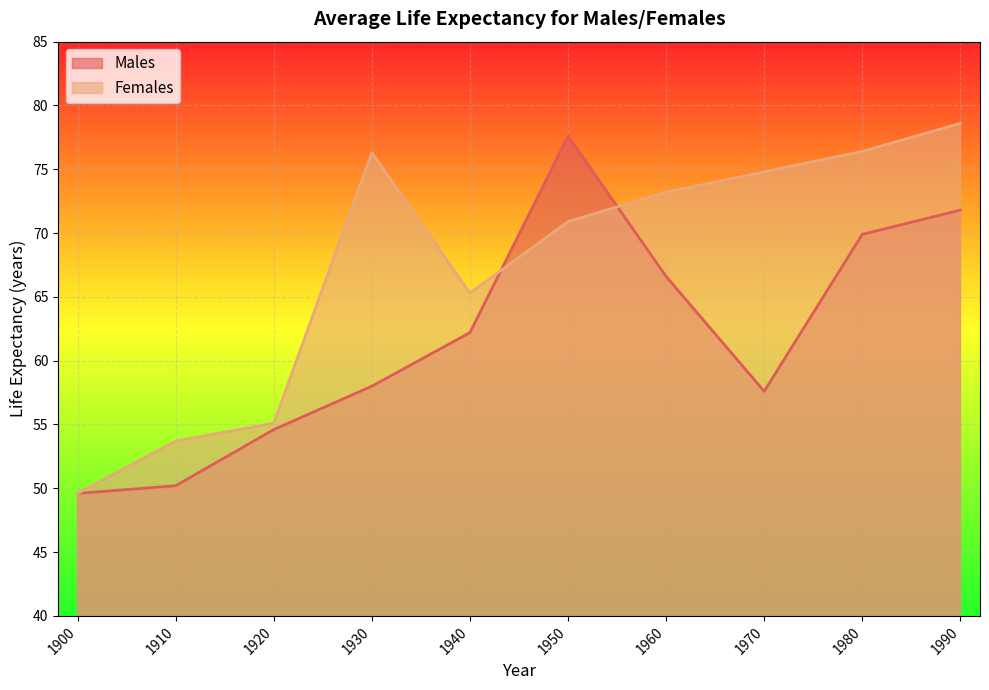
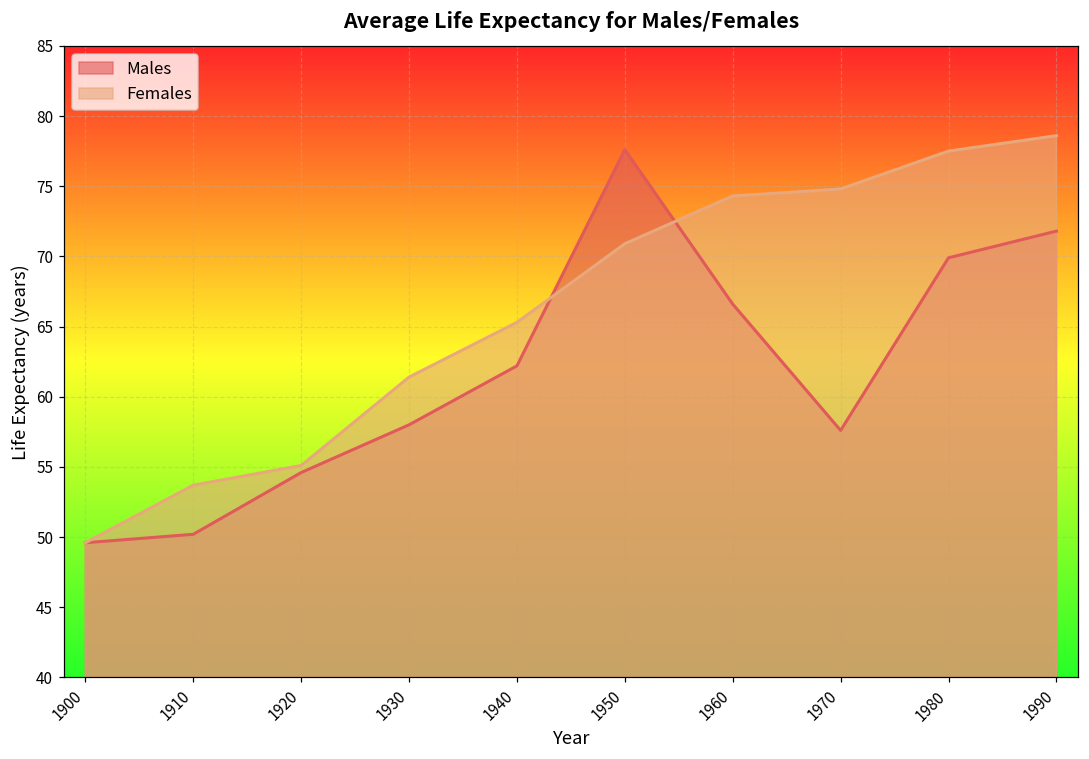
  {
    "Males": {
      "1910": 50.2,
      "1920": 54.6,
      "1930": 58.0,
      "1940": 62.2,
      "1950": 77.6,
      "1960": 66.6,
      "1970": 57.6,
      "1980": 69.9,
      "1990": 71.8
    },
    "Females": {
      "1910": 53.7,
      "1920": 55.1,
-     "1930": 76.3,
+     "1930": 61.4,
      "1940": 65.3,
      "1950": 70.9,
-     "1960": 73.2,
+     "1960": 74.3,
      "1970": 74.8,
-     "1980": 76.4,
+     "1980": 77.5,
      "1990": 78.6
    }
  }
